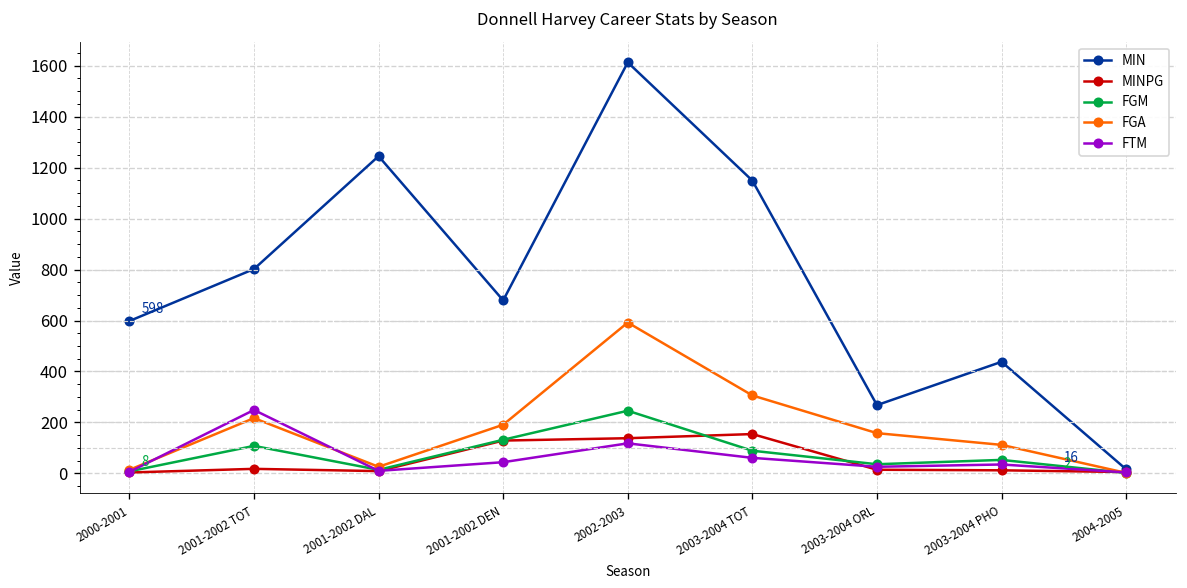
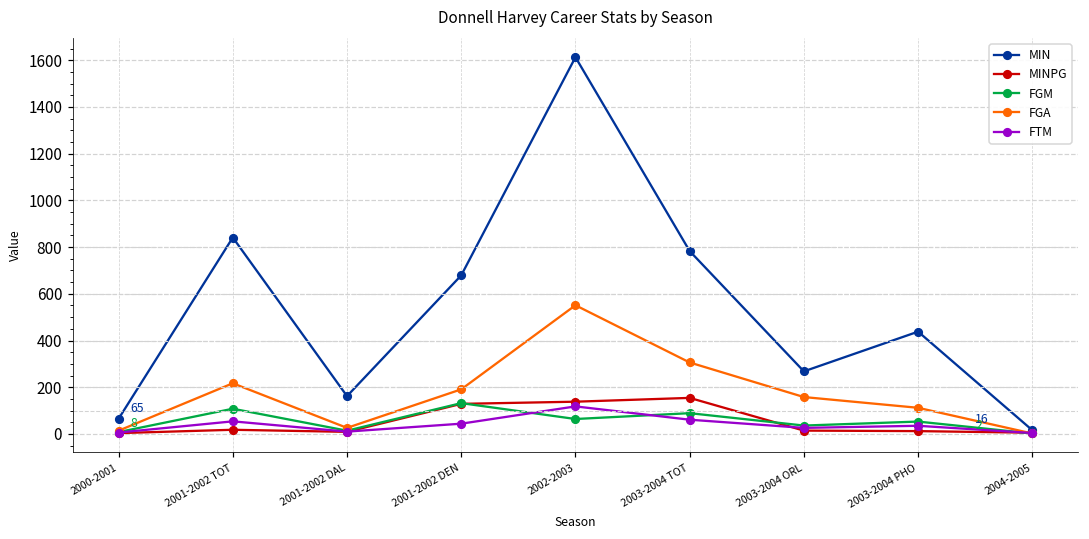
  {
    "MIN": {
-     "2000-2001": 598,
-     "2001-2002 TOT": 800,
-     "2001-2002 DAL": 1250,
-     "2003-2004 TOT": 1150
+     "2000-2001": 65,
+     "2001-2002 TOT": 840,
+     "2001-2002 DAL": 160,
+     "2003-2004 TOT": 780
    },
    "MINPG": {
      "2001-2002 TOT": 20,
      "2002-2003": 140,
      "2003-2004 TOT": 150,
      "2003-2004 PHO": 10
    },
    "FGM": {
      "2001-2002 TOT": 110,
-     "2002-2003": 250,
+     "2002-2003": 60,
      "2003-2004 TOT": 90,
      "2003-2004 PHO": 50
    },
    "FGA": {
      "2001-2002 TOT": 220,
      "2001-2002 DEN": 190,
-     "2002-2003": 590,
+     "2002-2003": 550,
      "2003-2004 TOT": 310,
      "2003-2004 ORL": 160,
      "2003-2004 PHO": 110
    },
    "FTM": {
-     "2001-2002 TOT": 250,
+     "2001-2002 TOT": 50,
      "2001-2002 DEN": 40,
      "2002-2003": 120,
      "2003-2004 TOT": 60,
      "2003-2004 PHO": 40
    }
  }
